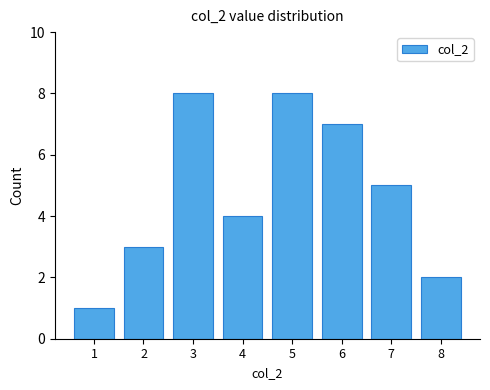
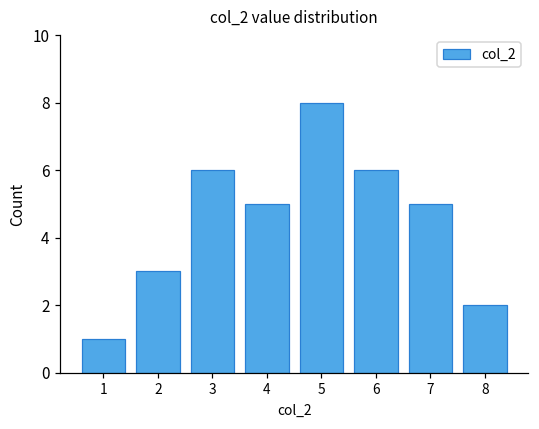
  {
    "1": 1,
    "2": 3,
-   "3": 8,
-   "4": 4,
+   "3": 6,
+   "4": 5,
    "5": 8,
-   "6": 7,
+   "6": 6,
    "7": 5,
    "8": 2
  }
